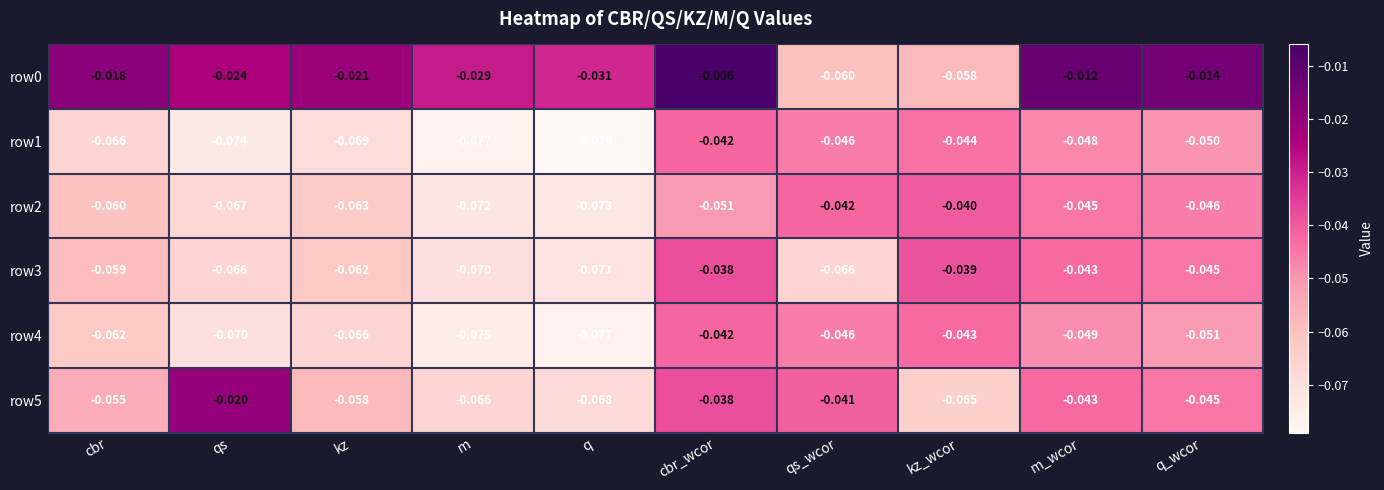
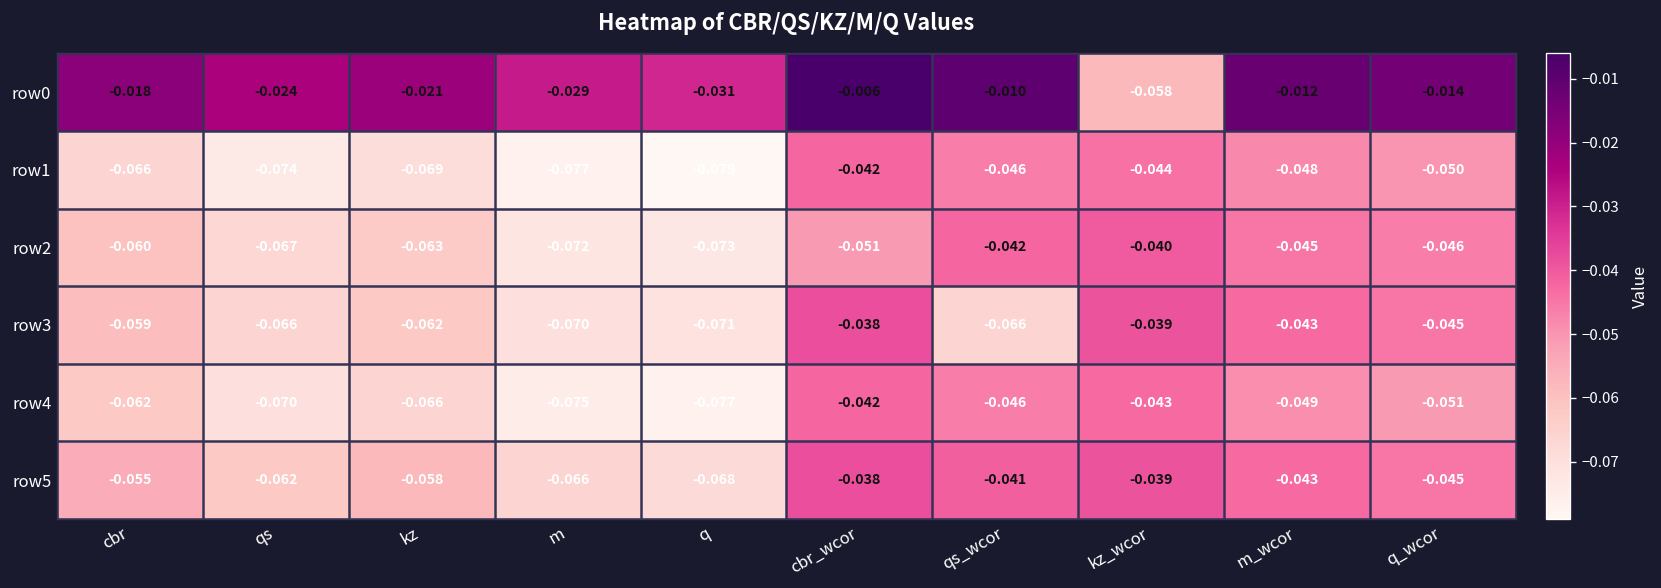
  {
    "row0": {
      "cbr": -0.018,
      "qs": -0.024,
      "kz": -0.021,
      "m": -0.029,
      "q": -0.031,
      "cbr_wcor": -0.006,
-     "qs_wcor": -0.060,
+     "qs_wcor": -0.010,
      "kz_wcor": -0.058,
      "m_wcor": -0.012,
      "q_wcor": -0.014
    },
    "row1": {
      "cbr_wcor": -0.042,
      "qs_wcor": -0.046,
      "kz_wcor": -0.044,
      "m_wcor": -0.048,
      "q_wcor": -0.050
    },
    "row2": {
      "cbr": -0.060,
      "kz": -0.063,
      "cbr_wcor": -0.051,
      "qs_wcor": -0.042,
      "kz_wcor": -0.040,
      "m_wcor": -0.045,
      "q_wcor": -0.046
    },
    "row3": {
      "cbr": -0.059,
      "kz": -0.062,
      "cbr_wcor": -0.038,
      "kz_wcor": -0.039,
      "m_wcor": -0.043,
      "q_wcor": -0.045
    },
    "row4": {
      "cbr": -0.062,
      "cbr_wcor": -0.042,
      "qs_wcor": -0.046,
      "kz_wcor": -0.043,
      "m_wcor": -0.049,
      "q_wcor": -0.051
    },
    "row5": {
      "cbr": -0.055,
-     "qs": -0.020,
+     "qs": -0.062,
      "kz": -0.058,
      "cbr_wcor": -0.038,
      "qs_wcor": -0.041,
-     "kz_wcor": -0.065,
+     "kz_wcor": -0.039,
      "m_wcor": -0.043,
      "q_wcor": -0.045
    }
  }
